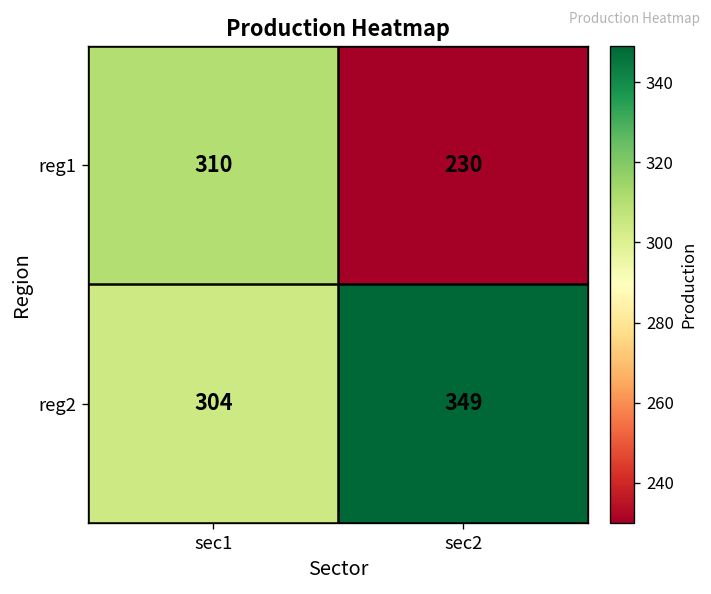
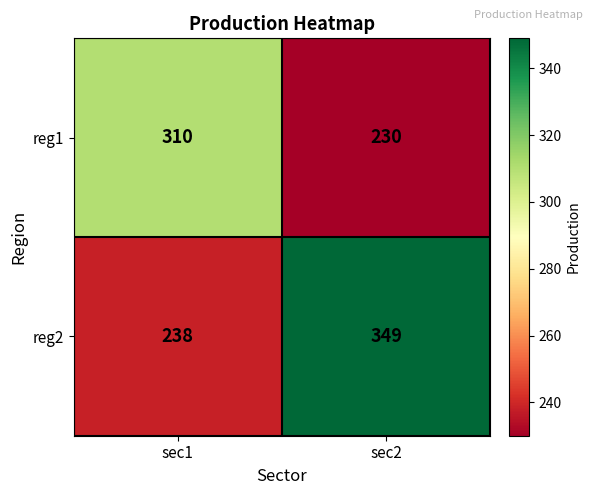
  {
    "reg1": {
      "sec1": 310,
      "sec2": 230
    },
    "reg2": {
-     "sec1": 304,
+     "sec1": 238,
      "sec2": 349
    }
  }
